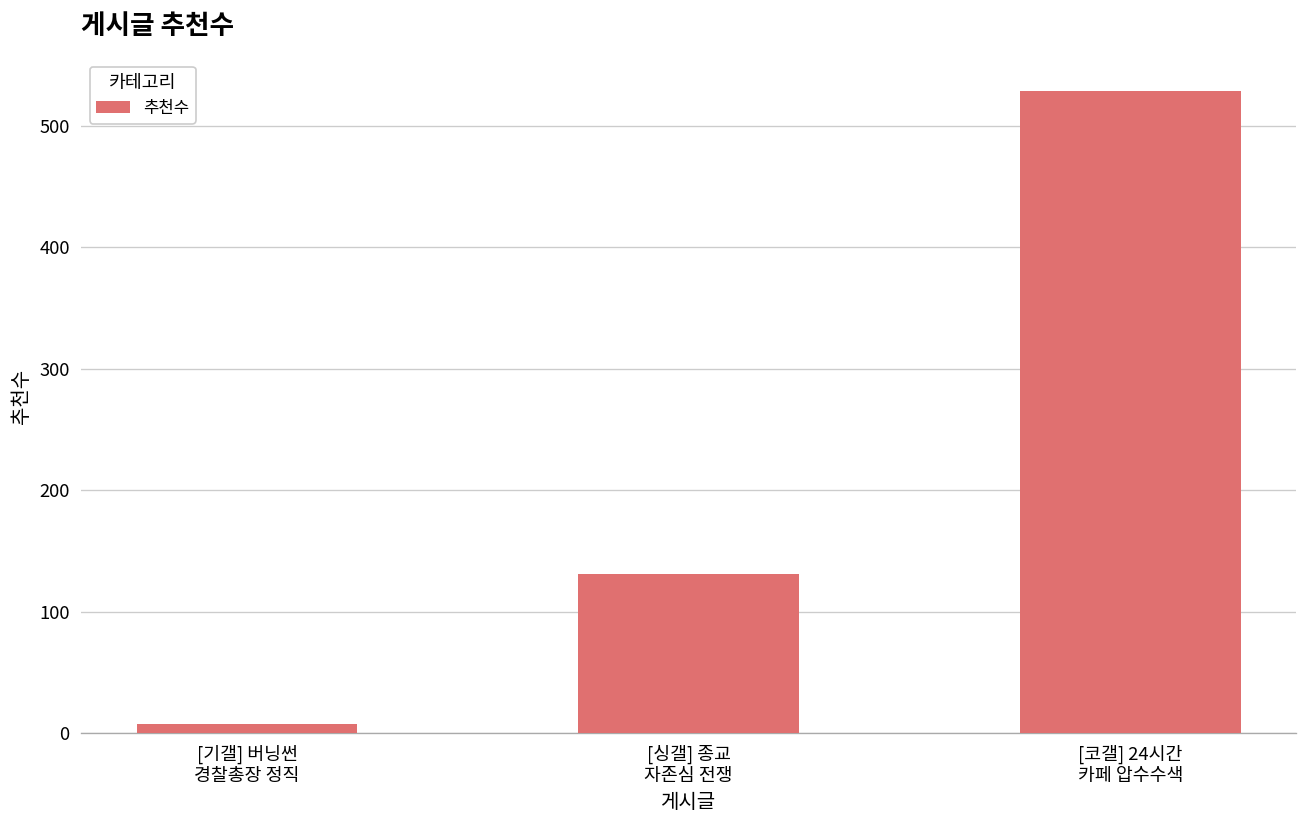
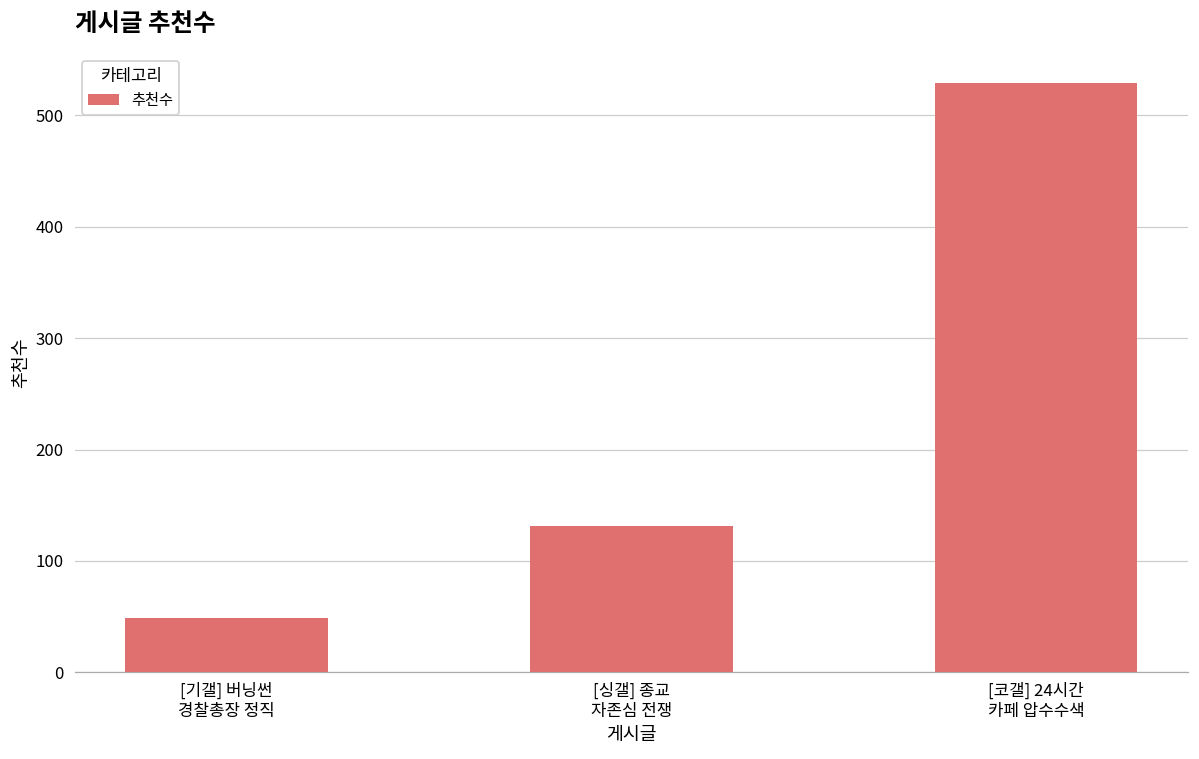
  {
-   "[기갤] 버닝썬 경찰총장 정직": 8,
+   "[기갤] 버닝썬 경찰총장 정직": 49,
    "[싱갤] 종교 자존심 전쟁": 131,
    "[코갤] 24시간 카페 압수수색": 529
  }
